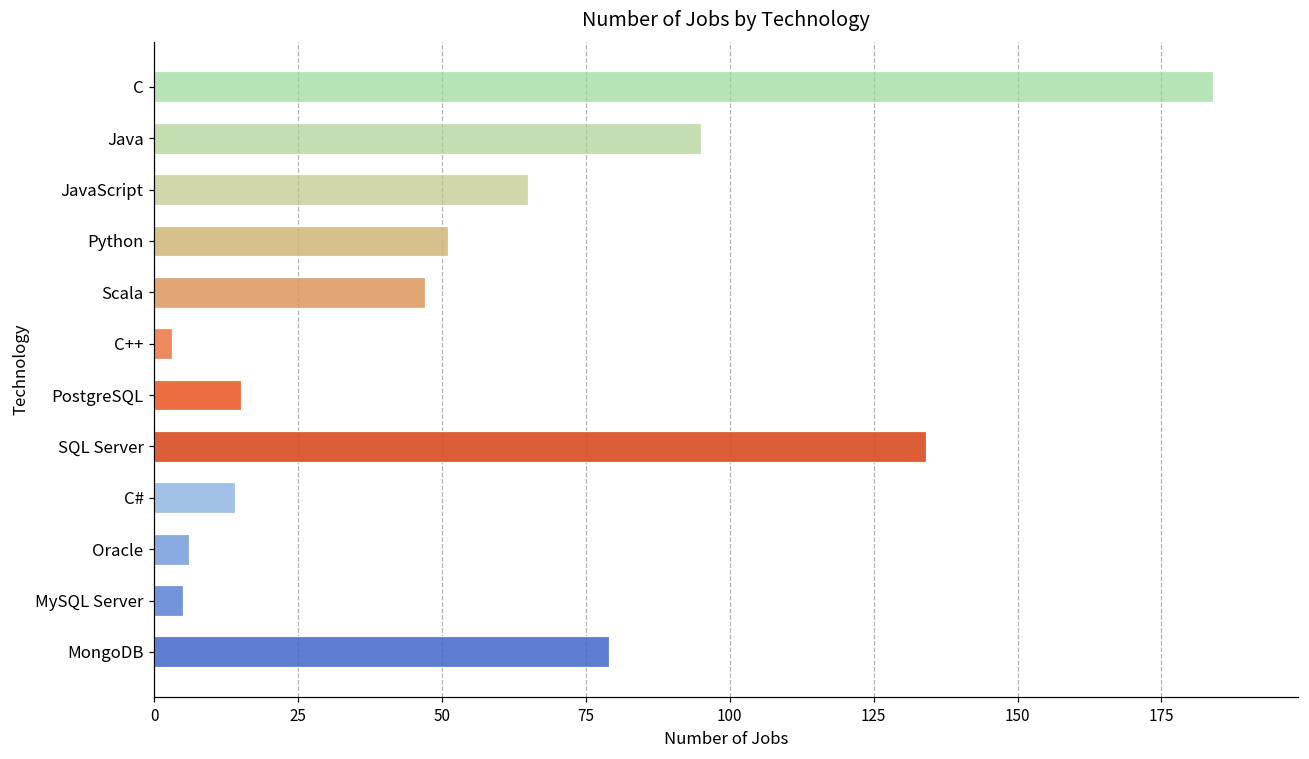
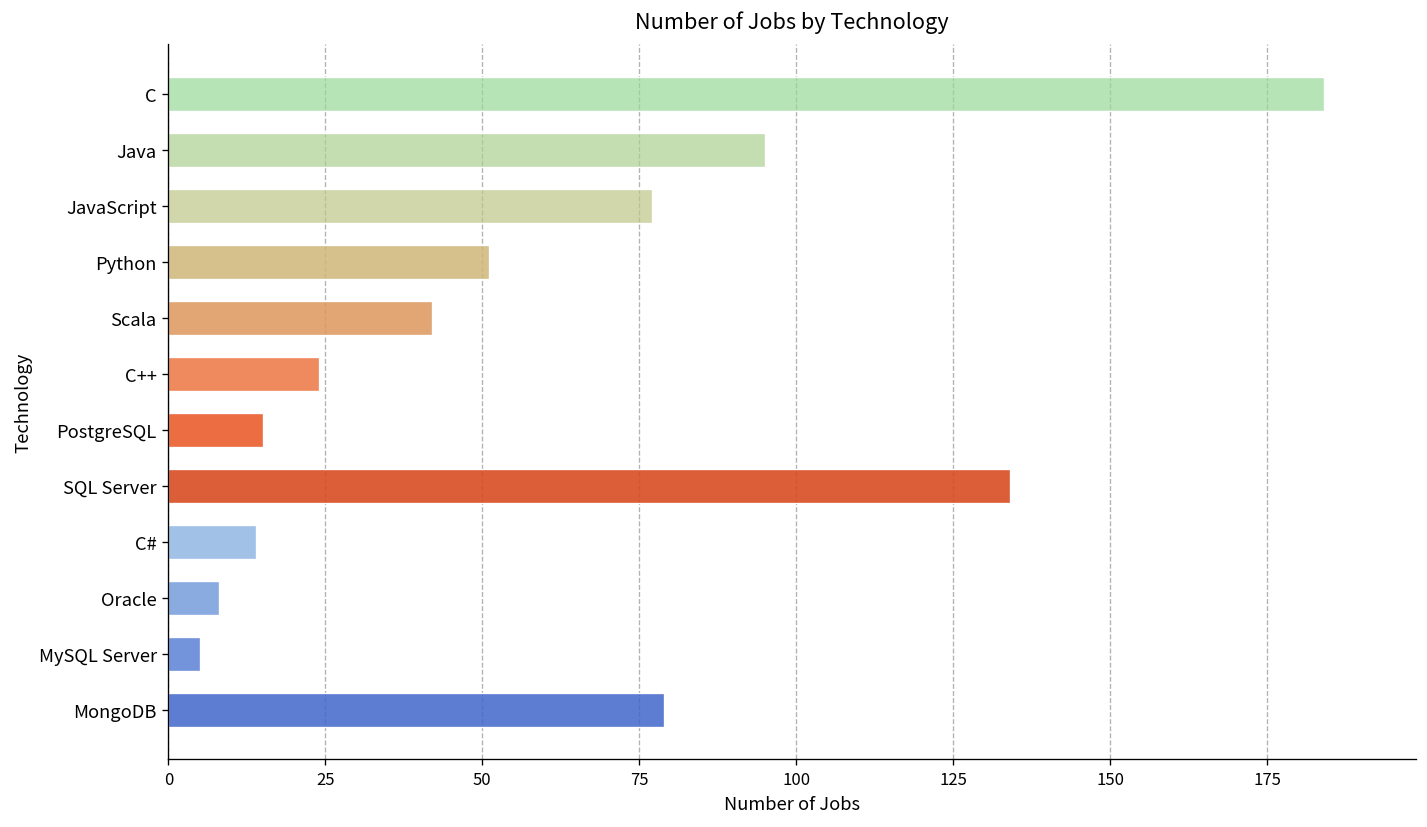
  {
    "C": 184,
    "Java": 95,
-   "JavaScript": 65,
+   "JavaScript": 77,
    "Python": 51,
-   "Scala": 47,
-   "C++": 3,
+   "Scala": 42,
+   "C++": 24,
    "PostgreSQL": 15,
    "SQL Server": 134,
    "C#": 14,
-   "Oracle": 6,
+   "Oracle": 8,
    "MySQL Server": 5,
    "MongoDB": 79
  }
